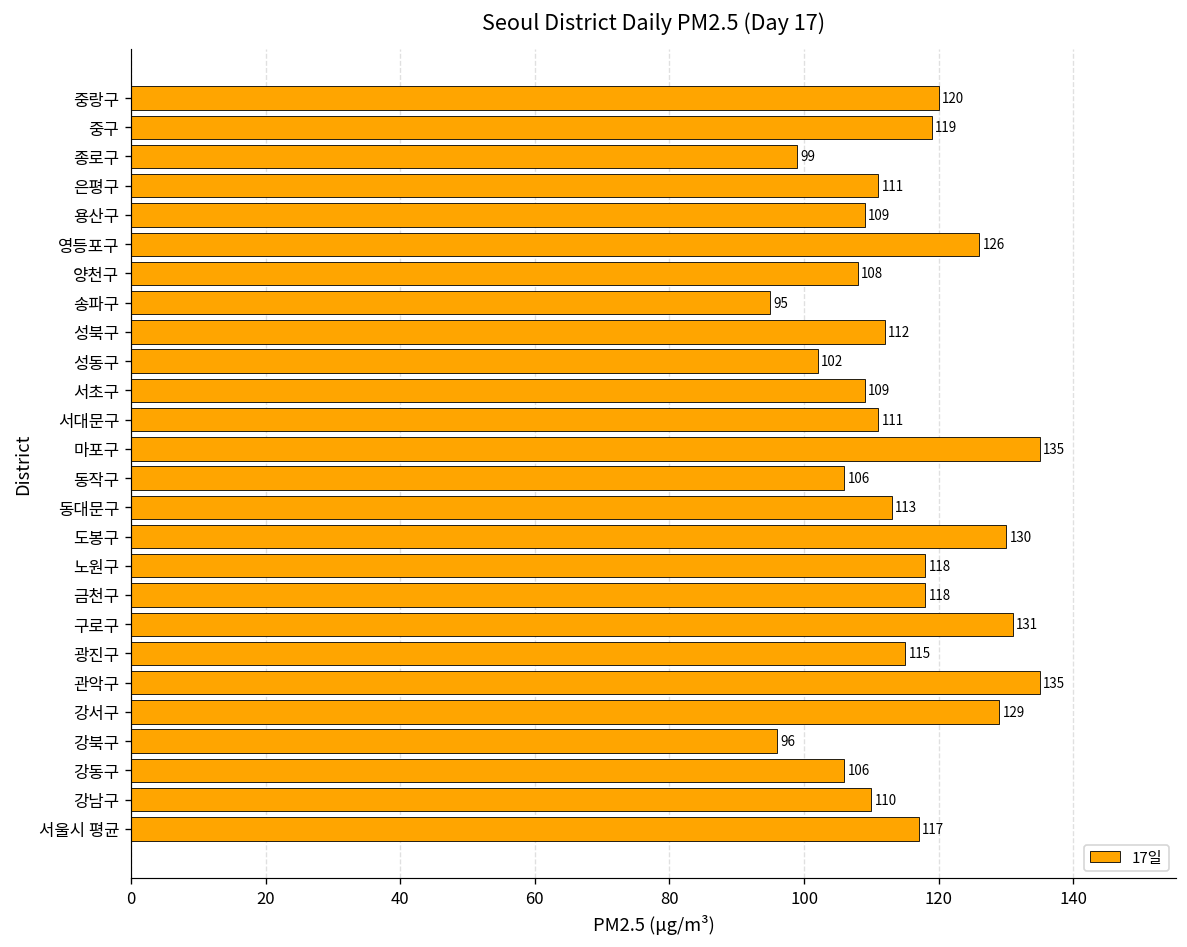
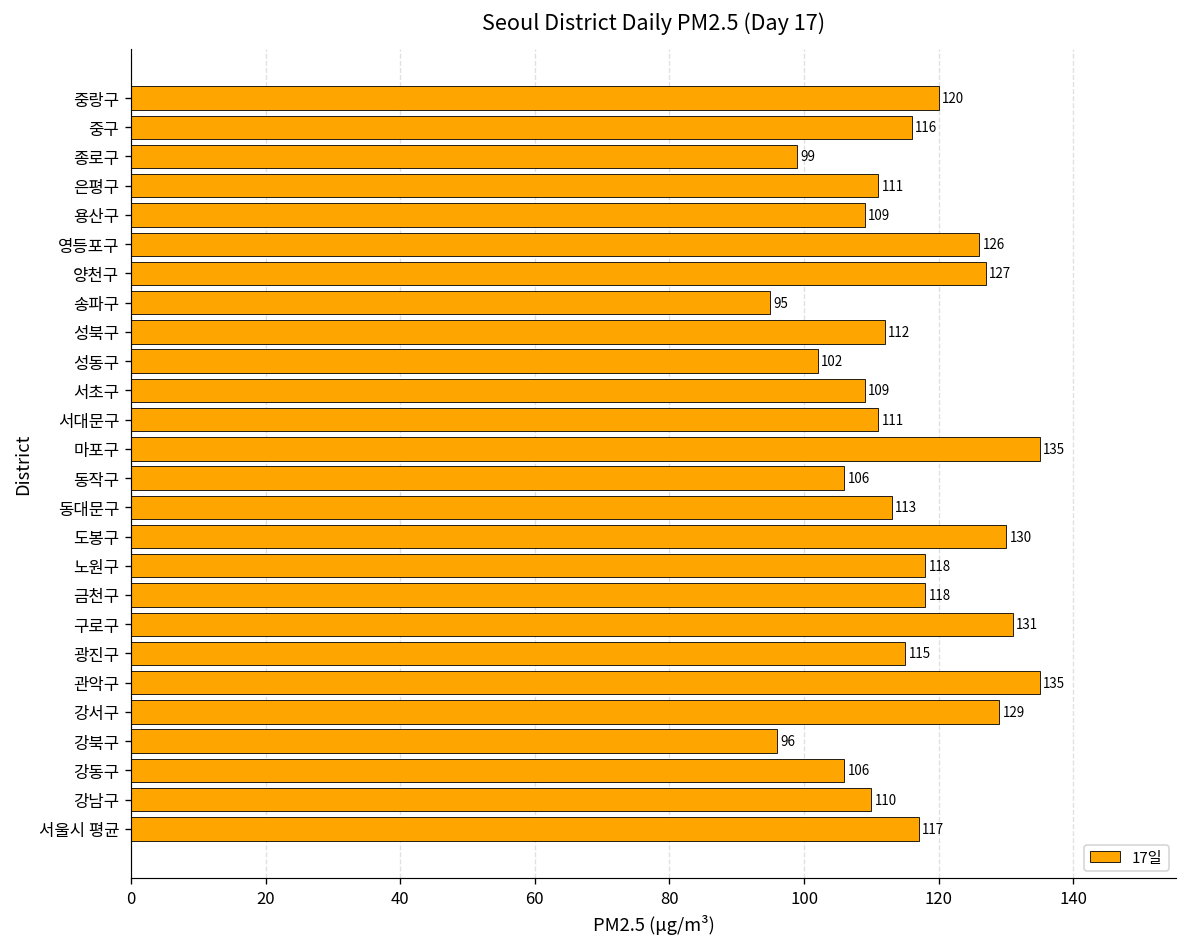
  {
    "중랑구": 120,
-   "중구": 119,
+   "중구": 116,
    "종로구": 99,
    "은평구": 111,
    "용산구": 109,
    "영등포구": 126,
-   "양천구": 108,
+   "양천구": 127,
    "송파구": 95,
    "성북구": 112,
    "성동구": 102,
    "서초구": 109,
    "서대문구": 111,
    "마포구": 135,
    "동작구": 106,
    "동대문구": 113,
    "도봉구": 130,
    "노원구": 118,
    "금천구": 118,
    "구로구": 131,
    "광진구": 115,
    "관악구": 135,
    "강서구": 129,
    "강북구": 96,
    "강동구": 106,
    "강남구": 110,
    "서울시 평균": 117
  }
